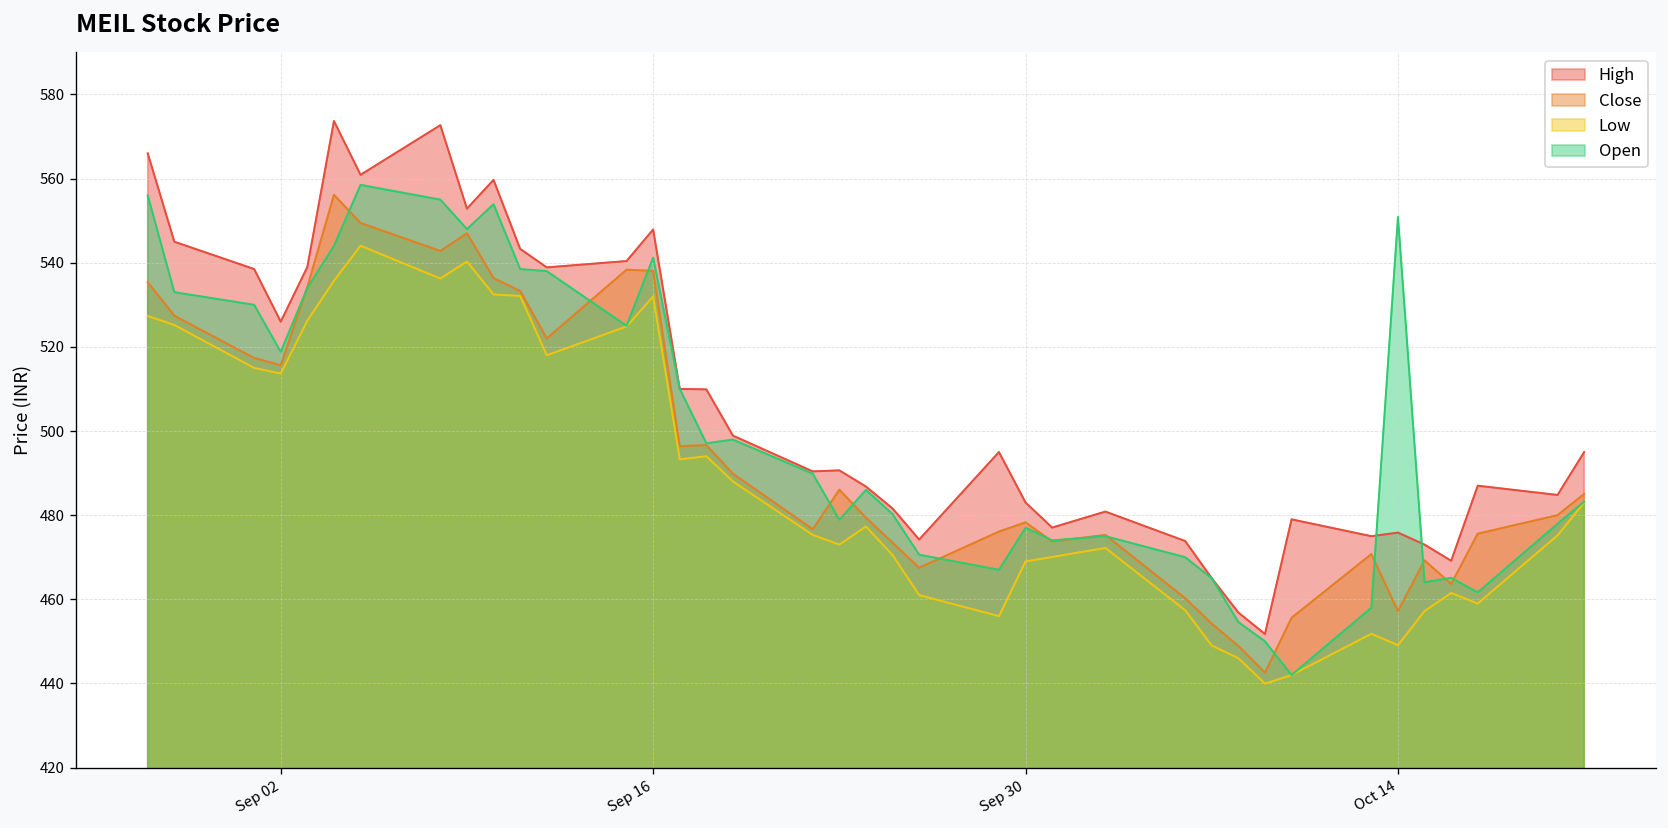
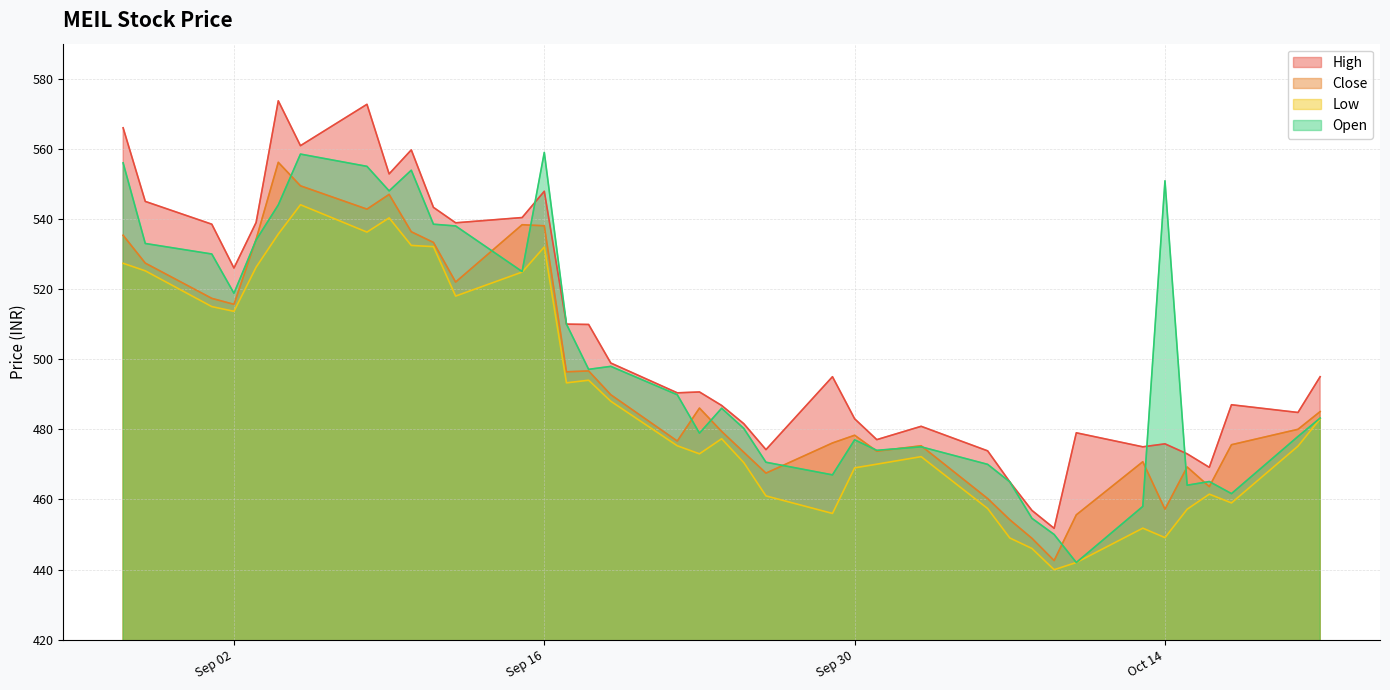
  {
    "Open": {
      "Sep 02": 519,
-     "Sep 16": 541,
+     "Sep 16": 559,
      "Sep 30": 477,
      "Oct 14": 551
    }
  }
